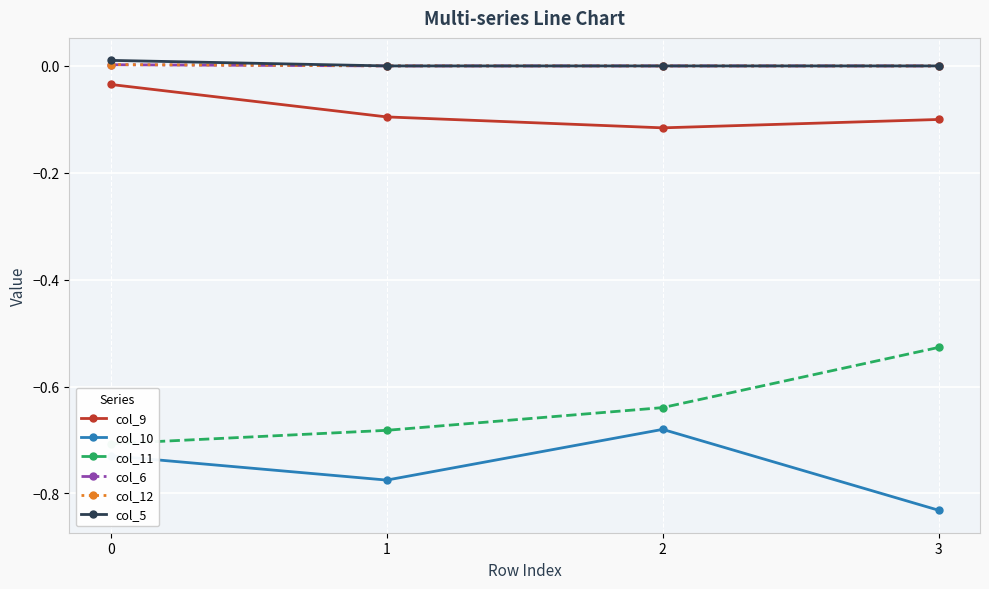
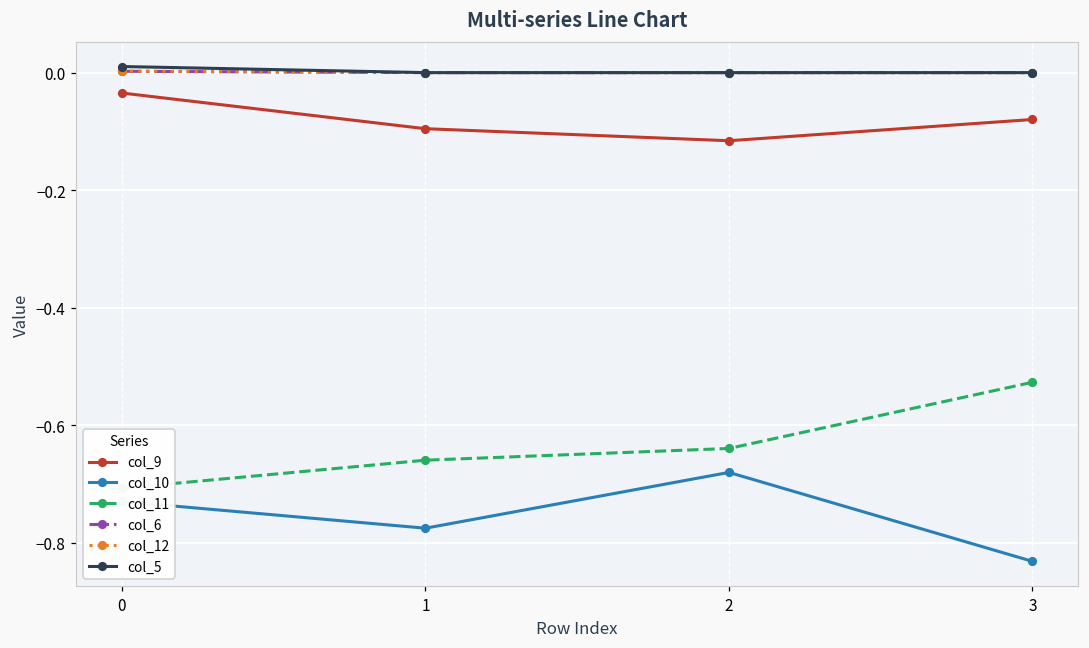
  {
    "col_9": {
      "0": -0.03,
      "1": -0.10,
      "2": -0.12,
-     "3": -0.10
+     "3": -0.08
    },
    "col_10": {
      "1": -0.78,
      "2": -0.68,
      "3": -0.83
    },
    "col_11": {
-     "1": -0.68,
+     "1": -0.66,
      "2": -0.64,
      "3": -0.53
    },
    "col_12": {
      "0": 0.00
    },
    "col_5": {
      "0": 0.01
    }
  }
